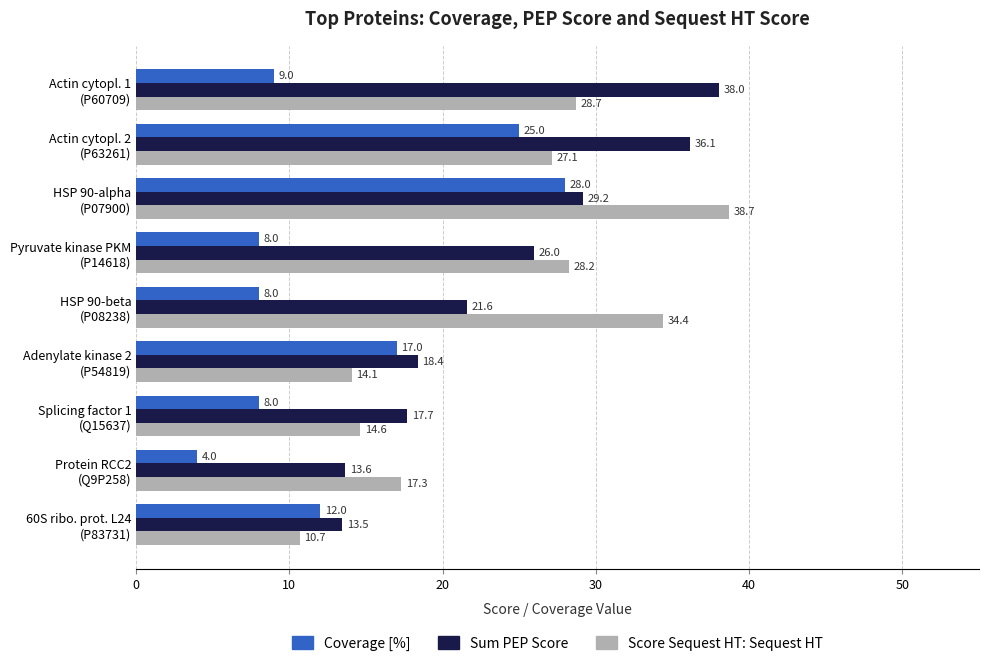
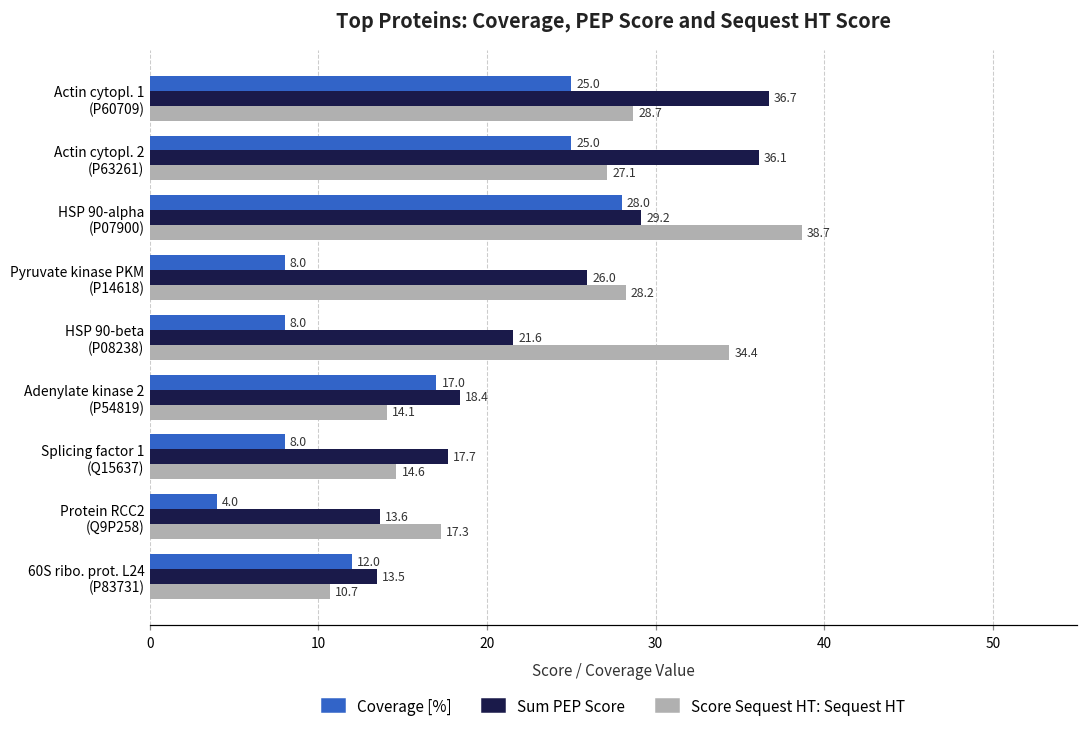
  {
    "Coverage [%]": {
-     "Actin cytopl. 1 (P60709)": 9.0,
+     "Actin cytopl. 1 (P60709)": 25.0,
      "Actin cytopl. 2 (P63261)": 25.0,
      "HSP 90-alpha (P07900)": 28.0,
      "Pyruvate kinase PKM (P14618)": 8.0,
      "HSP 90-beta (P08238)": 8.0,
      "Adenylate kinase 2 (P54819)": 17.0,
      "Splicing factor 1 (Q15637)": 8.0,
      "Protein RCC2 (Q9P258)": 4.0,
      "60S ribo. prot. L24 (P83731)": 12.0
    },
    "Sum PEP Score": {
-     "Actin cytopl. 1 (P60709)": 38.0,
+     "Actin cytopl. 1 (P60709)": 36.7,
      "Actin cytopl. 2 (P63261)": 36.1,
      "HSP 90-alpha (P07900)": 29.2,
      "Pyruvate kinase PKM (P14618)": 26.0,
      "HSP 90-beta (P08238)": 21.6,
      "Adenylate kinase 2 (P54819)": 18.4,
      "Splicing factor 1 (Q15637)": 17.7,
      "Protein RCC2 (Q9P258)": 13.6,
      "60S ribo. prot. L24 (P83731)": 13.5
    },
    "Score Sequest HT: Sequest HT": {
      "Actin cytopl. 1 (P60709)": 28.7,
      "Actin cytopl. 2 (P63261)": 27.1,
      "HSP 90-alpha (P07900)": 38.7,
      "Pyruvate kinase PKM (P14618)": 28.2,
      "HSP 90-beta (P08238)": 34.4,
      "Adenylate kinase 2 (P54819)": 14.1,
      "Splicing factor 1 (Q15637)": 14.6,
      "Protein RCC2 (Q9P258)": 17.3,
      "60S ribo. prot. L24 (P83731)": 10.7
    }
  }
